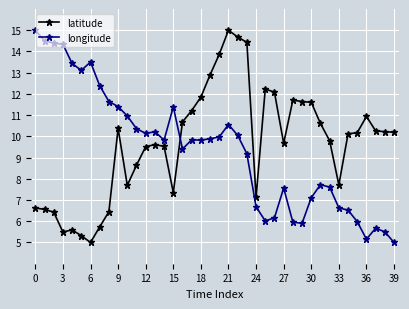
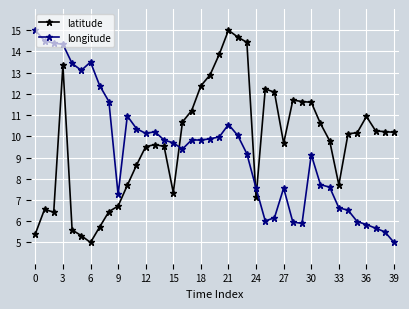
  {
    "latitude": {
-     "0": 6.6,
-     "3": 5.5,
+     "0": 5.4,
+     "3": 13.3,
      "6": 5.0,
-     "9": 10.4,
+     "9": 6.7,
      "12": 9.5,
      "15": 7.4,
-     "18": 11.8,
+     "18": 12.4,
      "21": 15.0,
      "24": 7.1,
      "27": 9.7,
      "30": 11.6,
      "33": 7.7,
      "36": 10.9,
      "39": 10.2
    },
    "longitude": {
      "0": 15.0,
      "6": 13.5,
-     "9": 11.4,
+     "9": 7.3,
      "12": 10.1,
-     "15": 11.4,
+     "15": 9.7,
      "18": 9.8,
      "21": 10.6,
-     "24": 6.7,
+     "24": 7.6,
      "27": 7.6,
-     "30": 7.1,
+     "30": 9.1,
      "33": 6.6,
-     "36": 5.2,
+     "36": 5.8,
      "39": 5.0
    }
  }
